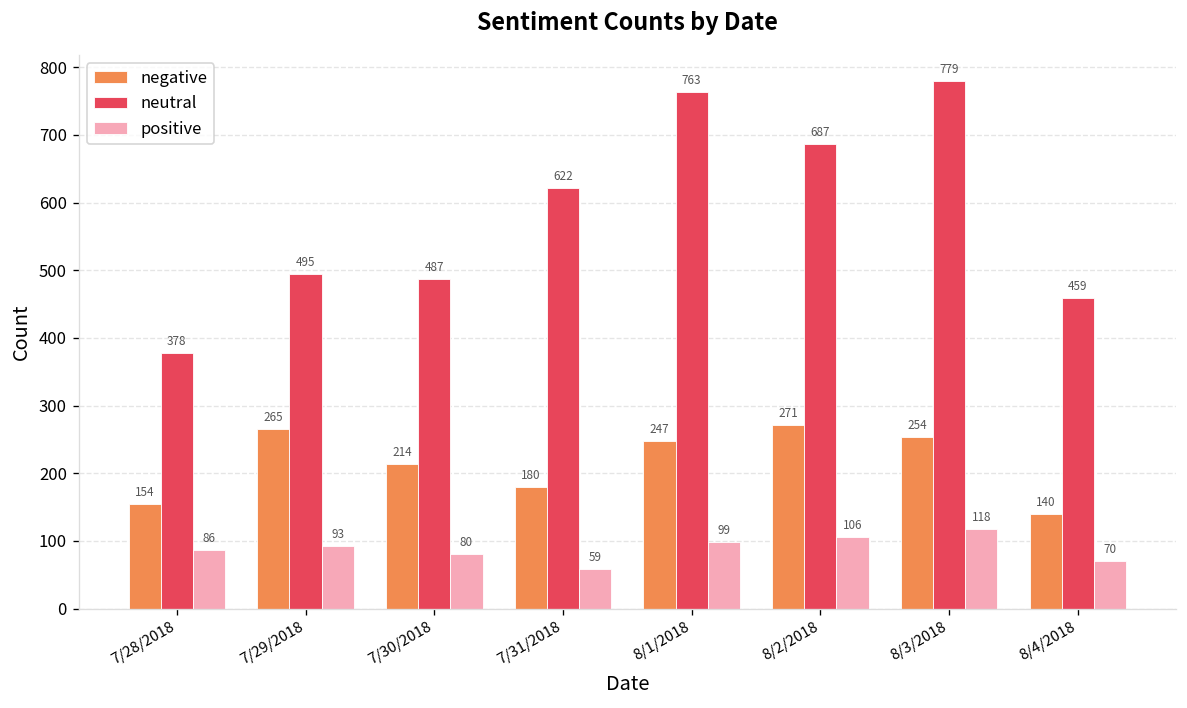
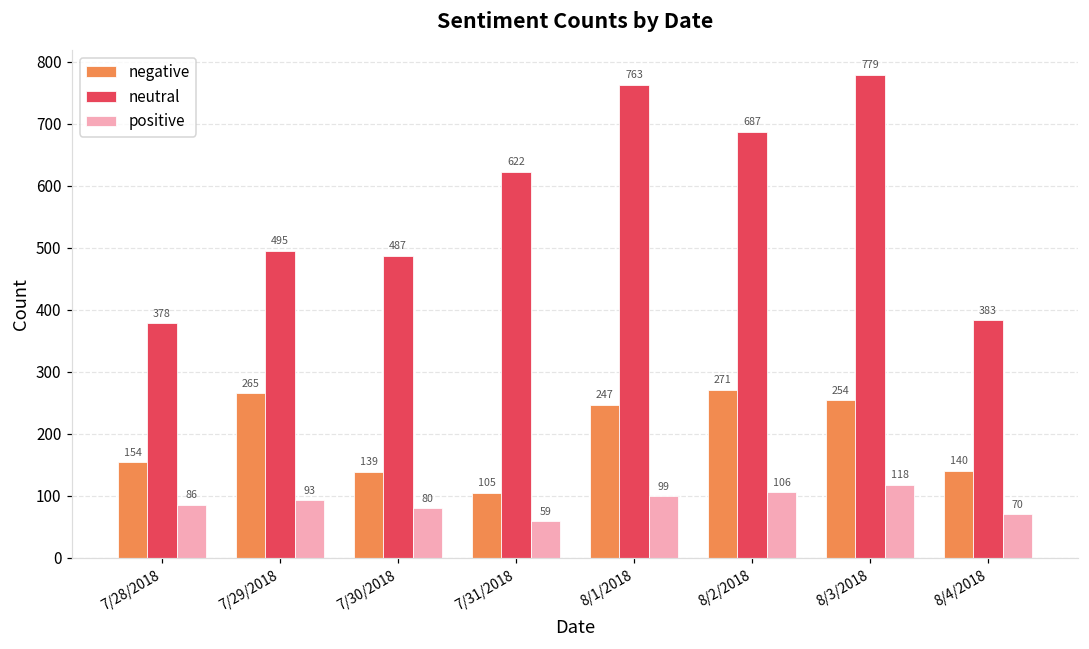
  {
    "negative": {
      "7/28/2018": 154,
      "7/29/2018": 265,
-     "7/30/2018": 214,
-     "7/31/2018": 180,
+     "7/30/2018": 139,
+     "7/31/2018": 105,
      "8/1/2018": 247,
      "8/2/2018": 271,
      "8/3/2018": 254,
      "8/4/2018": 140
    },
    "neutral": {
      "7/28/2018": 378,
      "7/29/2018": 495,
      "7/30/2018": 487,
      "7/31/2018": 622,
      "8/1/2018": 763,
      "8/2/2018": 687,
      "8/3/2018": 779,
-     "8/4/2018": 459
+     "8/4/2018": 383
    },
    "positive": {
      "7/28/2018": 86,
      "7/29/2018": 93,
      "7/30/2018": 80,
      "7/31/2018": 59,
      "8/1/2018": 99,
      "8/2/2018": 106,
      "8/3/2018": 118,
      "8/4/2018": 70
    }
  }
